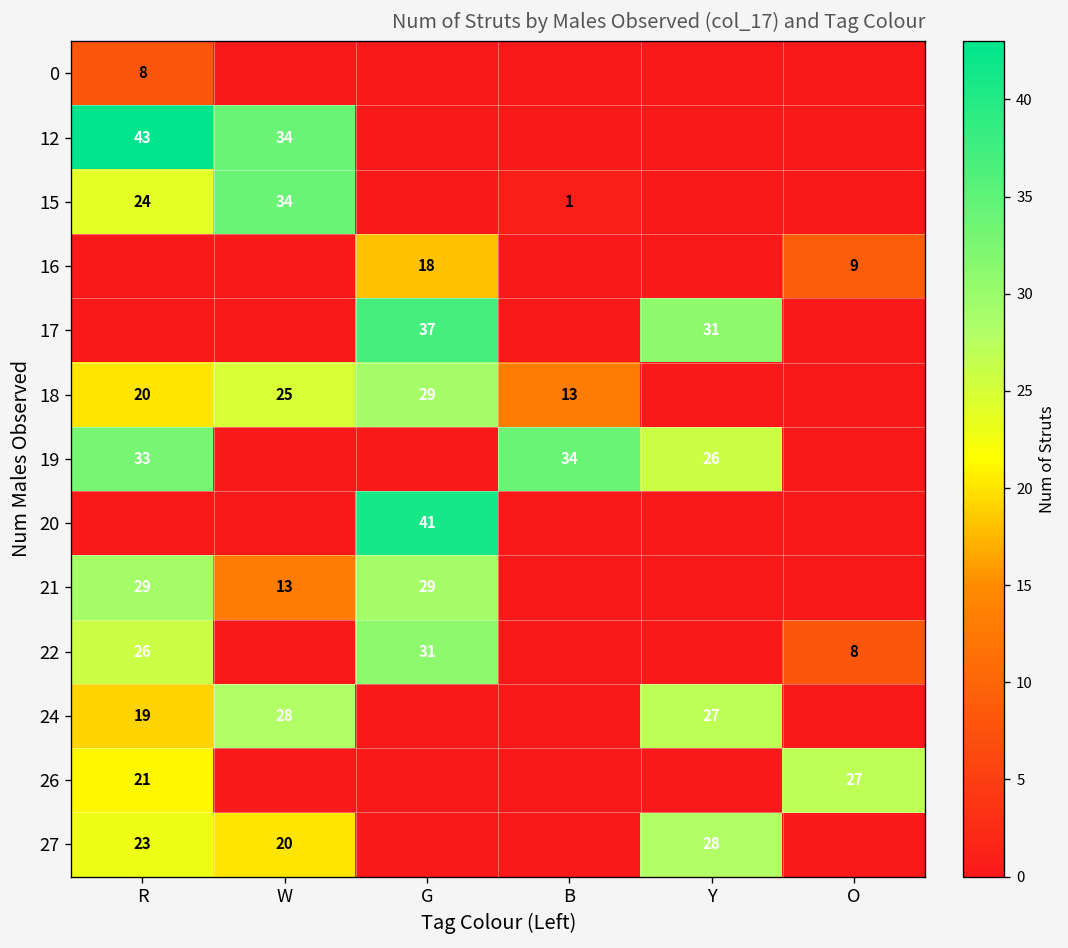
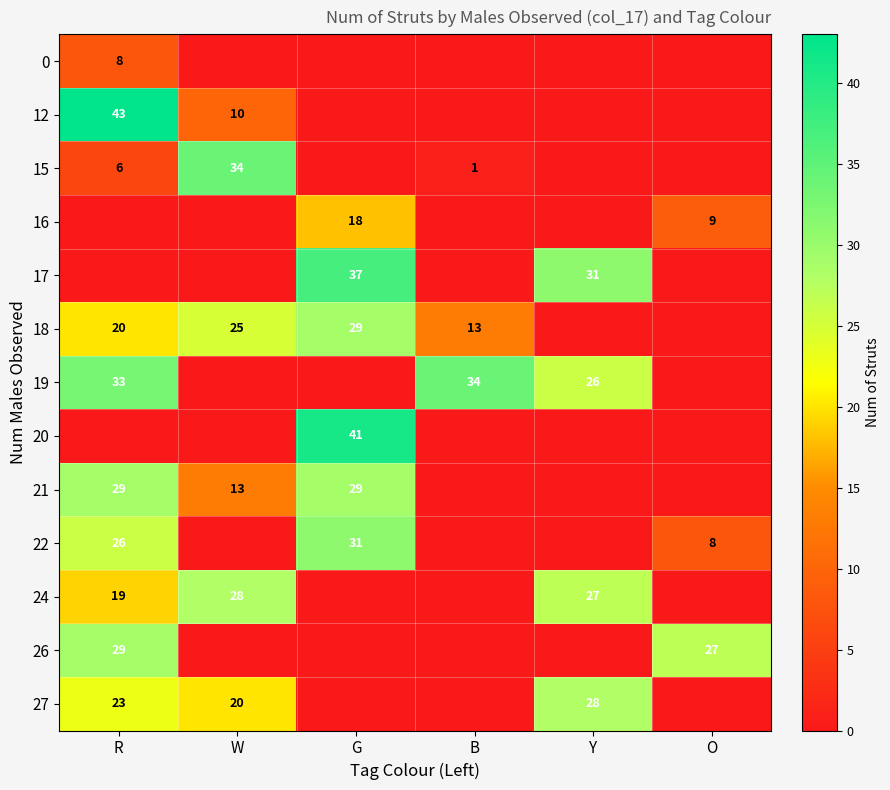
  {
    "0": {
      "R": 8
    },
    "12": {
      "R": 43,
-     "W": 34
+     "W": 10
    },
    "15": {
-     "R": 24,
+     "R": 6,
      "W": 34,
      "B": 1
    },
    "16": {
      "G": 18,
      "O": 9
    },
    "17": {
      "G": 37,
      "Y": 31
    },
    "18": {
      "R": 20,
      "W": 25,
      "G": 29,
      "B": 13
    },
    "19": {
      "R": 33,
      "B": 34,
      "Y": 26
    },
    "20": {
      "G": 41
    },
    "21": {
      "R": 29,
      "W": 13,
      "G": 29
    },
    "22": {
      "R": 26,
      "G": 31,
      "O": 8
    },
    "24": {
      "R": 19,
      "W": 28,
      "Y": 27
    },
    "26": {
-     "R": 21,
+     "R": 29,
      "O": 27
    },
    "27": {
      "R": 23,
      "W": 20,
      "Y": 28
    }
  }
